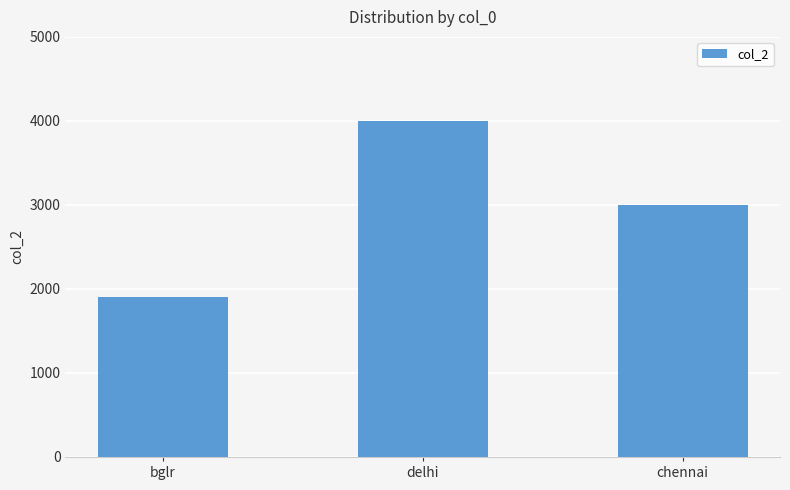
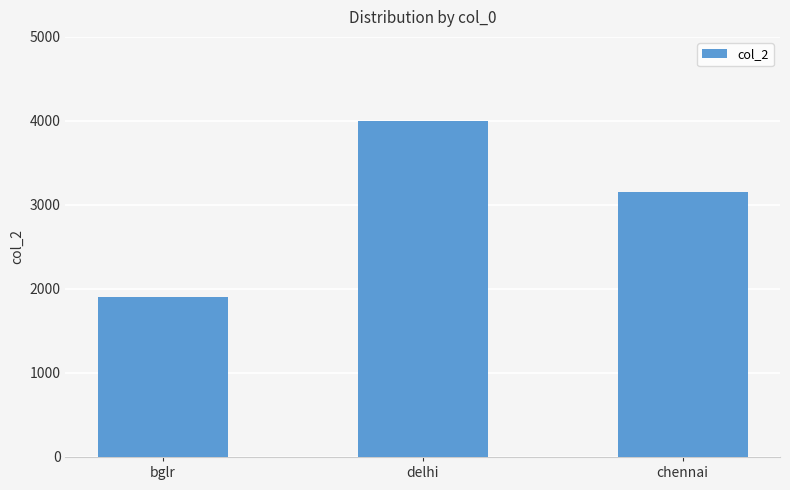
  {
    "bglr": 1900,
    "delhi": 4000,
-   "chennai": 3000
+   "chennai": 3200
  }
